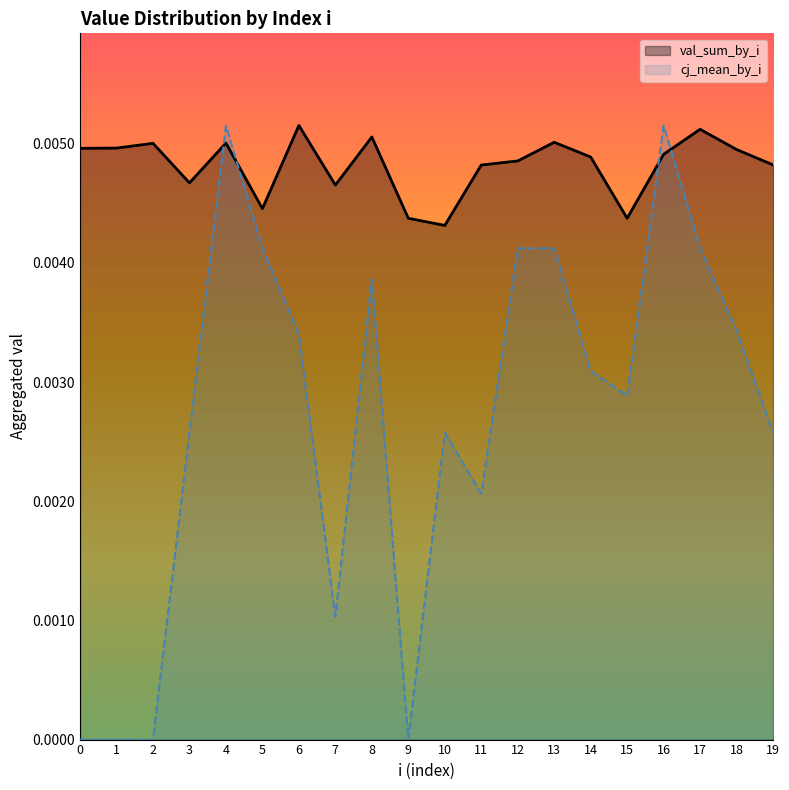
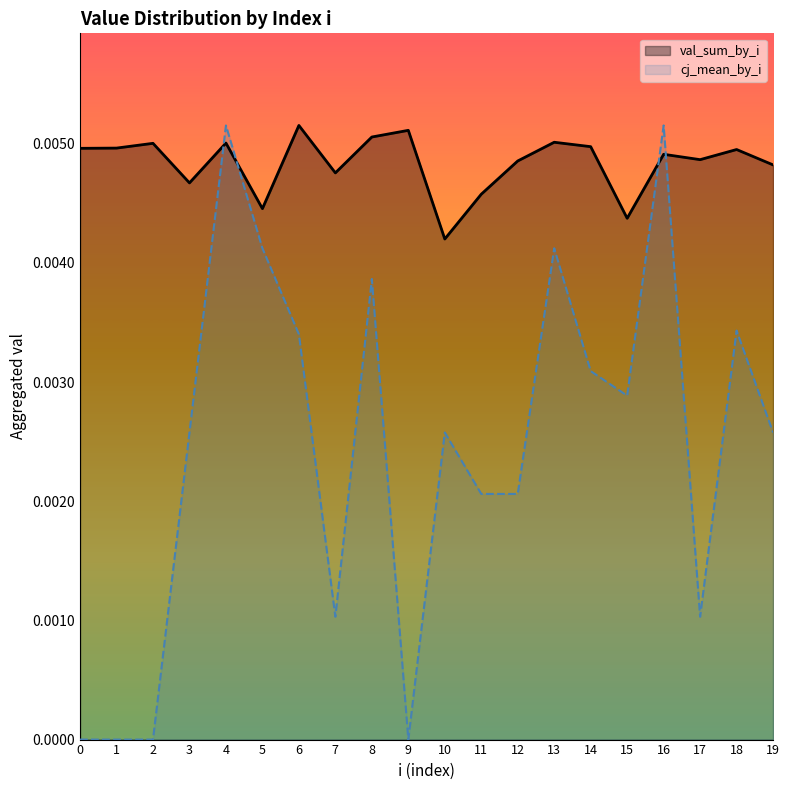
  {
    "val_sum_by_i": {
      "0": 0.00496,
      "1": 0.00496,
      "2": 0.00500,
      "3": 0.00467,
      "4": 0.00501,
      "5": 0.00446,
      "6": 0.00515,
-     "7": 0.00465,
+     "7": 0.00476,
      "8": 0.00506,
-     "9": 0.00438,
-     "10": 0.00432,
-     "11": 0.00482,
+     "9": 0.00511,
+     "10": 0.00420,
+     "11": 0.00458,
      "12": 0.00486,
      "13": 0.00501,
-     "14": 0.00489,
+     "14": 0.00498,
      "15": 0.00438,
      "16": 0.00491,
-     "17": 0.00512,
+     "17": 0.00487,
      "18": 0.00495,
      "19": 0.00482
    },
    "cj_mean_by_i": {
      "0": 0.00000,
      "1": 0.00000,
      "2": 0.00000,
      "3": 0.00258,
      "4": 0.00515,
      "5": 0.00412,
      "6": 0.00340,
      "7": 0.00103,
      "8": 0.00387,
      "9": 0.00000,
      "10": 0.00258,
      "11": 0.00206,
-     "12": 0.00412,
+     "12": 0.00206,
      "13": 0.00412,
      "14": 0.00309,
      "15": 0.00289,
      "16": 0.00515,
-     "17": 0.00412,
+     "17": 0.00103,
      "18": 0.00343,
      "19": 0.00258
    }
  }
